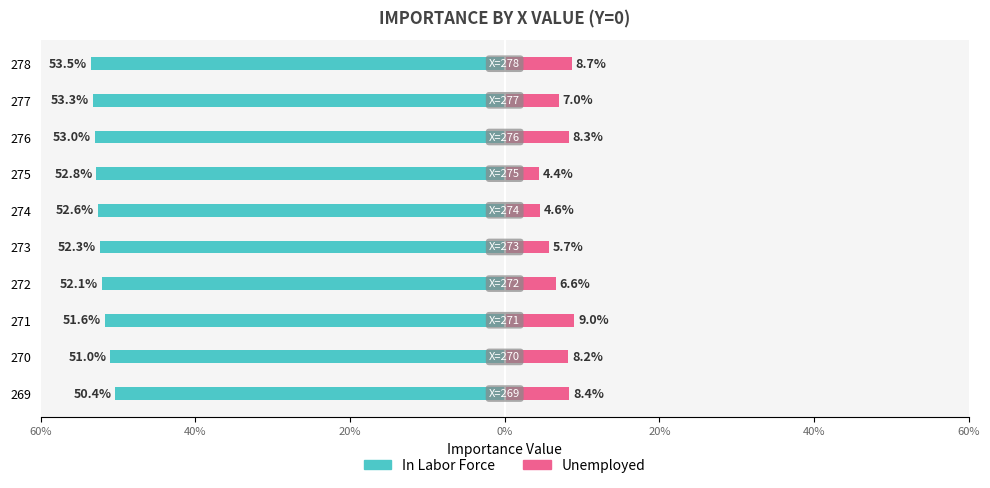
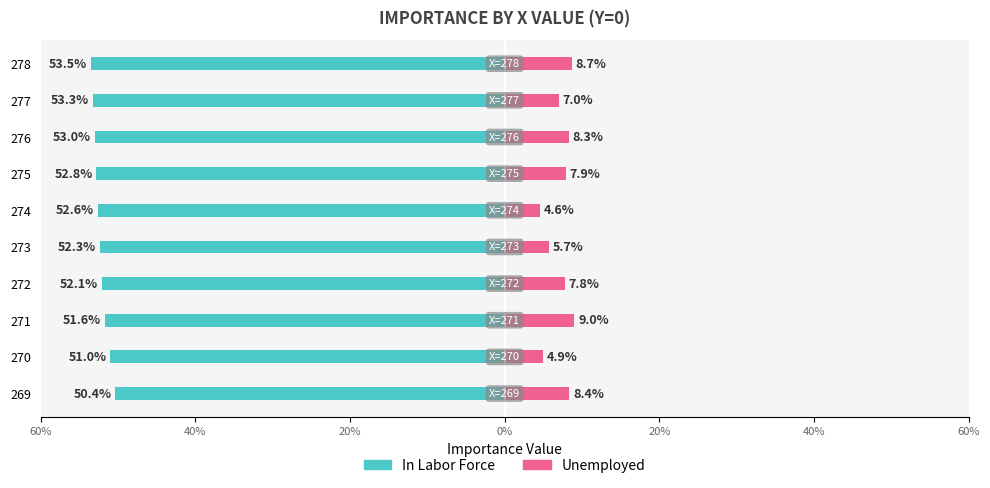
  {
    "Unemployed": {
      "278": "8.7%",
      "277": "7.0%",
      "276": "8.3%",
-     "275": "4.4%",
+     "275": "7.9%",
      "274": "4.6%",
      "273": "5.7%",
-     "272": "6.6%",
+     "272": "7.8%",
      "271": "9.0%",
-     "270": "8.2%",
+     "270": "4.9%",
      "269": "8.4%"
    }
  }
